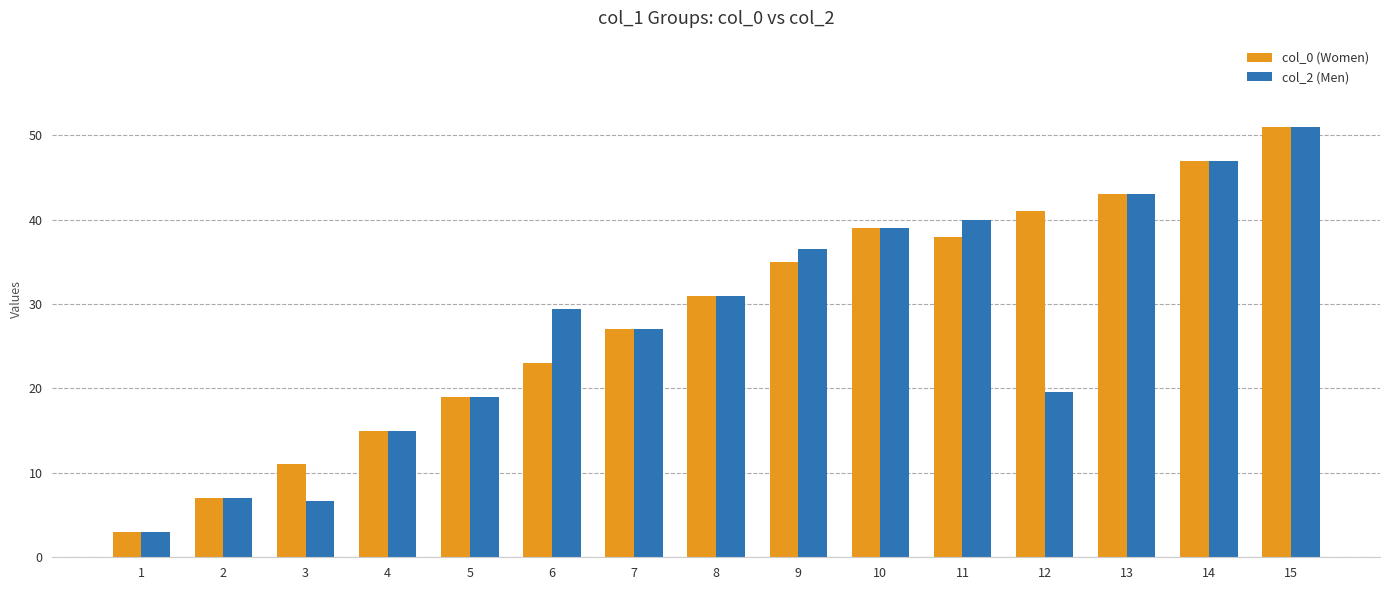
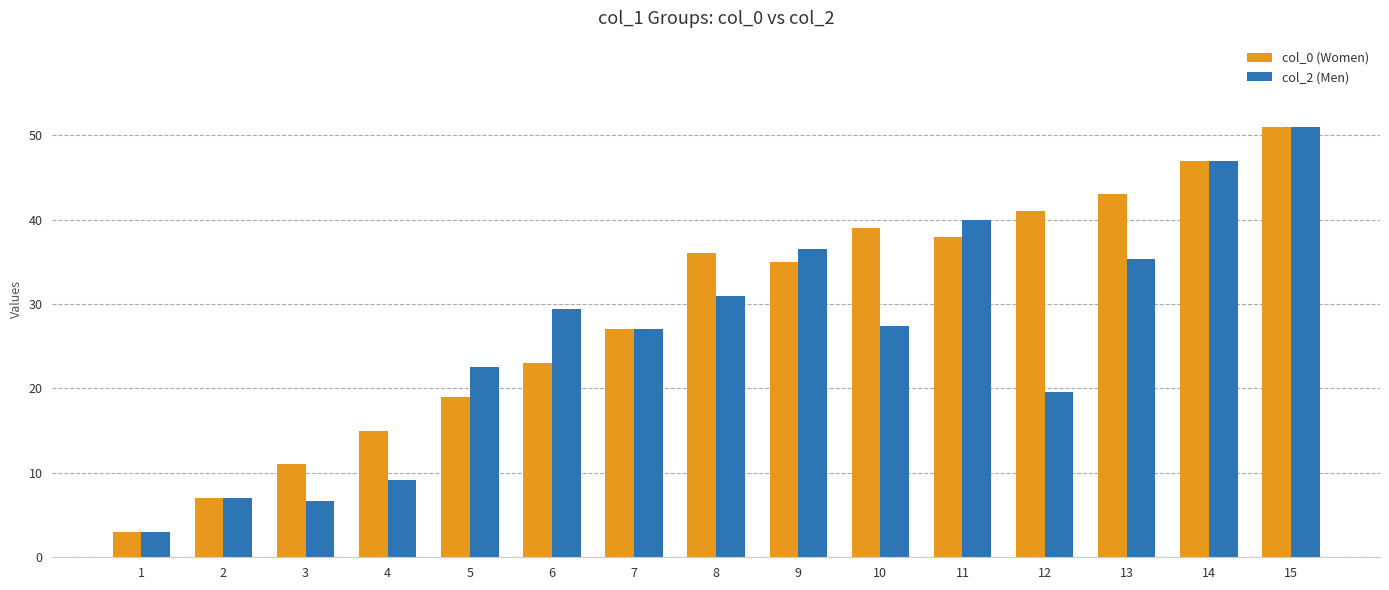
  {
    "col_0 (Women)": {
      "1": 3,
      "2": 7,
      "3": 11,
      "4": 15,
      "5": 19,
      "6": 23,
      "7": 27,
-     "8": 31,
+     "8": 36,
      "9": 35,
      "10": 39,
      "11": 38,
      "12": 41,
      "13": 43,
      "14": 47,
      "15": 51
    },
    "col_2 (Men)": {
      "1": 3,
      "2": 7,
      "3": 7,
-     "4": 15,
-     "5": 19,
+     "4": 9,
+     "5": 23,
      "6": 29,
      "7": 27,
      "8": 31,
      "9": 36,
-     "10": 39,
+     "10": 27,
      "11": 40,
      "12": 20,
-     "13": 43,
+     "13": 35,
      "14": 47,
      "15": 51
    }
  }
